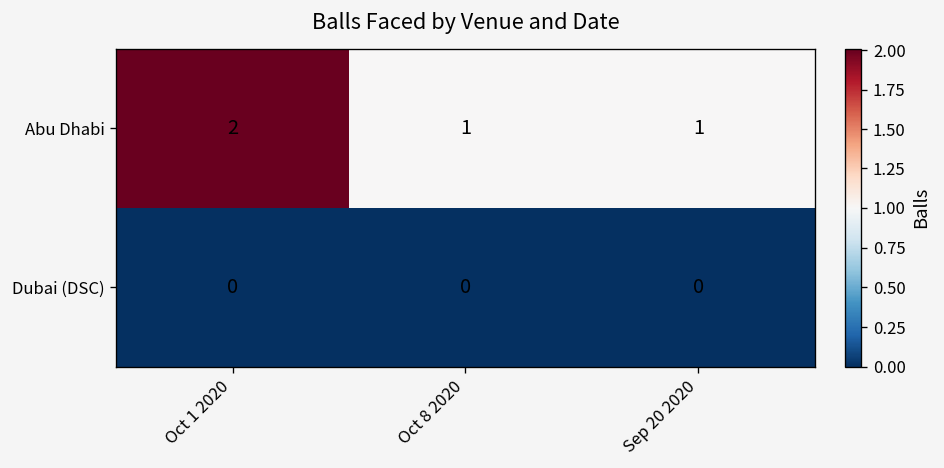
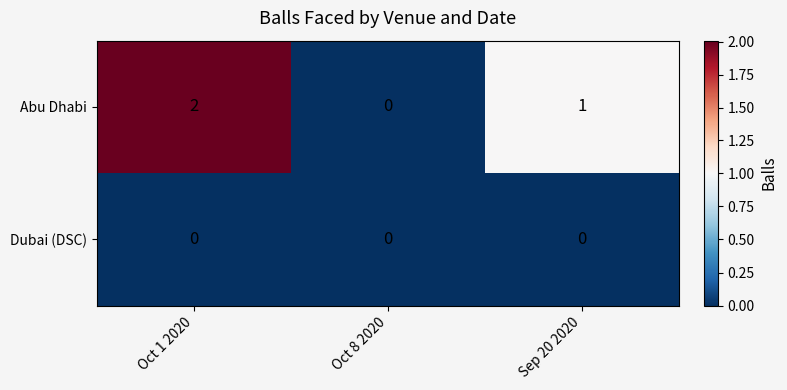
  {
    "Abu Dhabi": {
      "Oct 1 2020": 2,
-     "Oct 8 2020": 1,
+     "Oct 8 2020": 0,
      "Sep 20 2020": 1
    },
    "Dubai (DSC)": {
      "Oct 1 2020": 0,
      "Oct 8 2020": 0,
      "Sep 20 2020": 0
    }
  }
